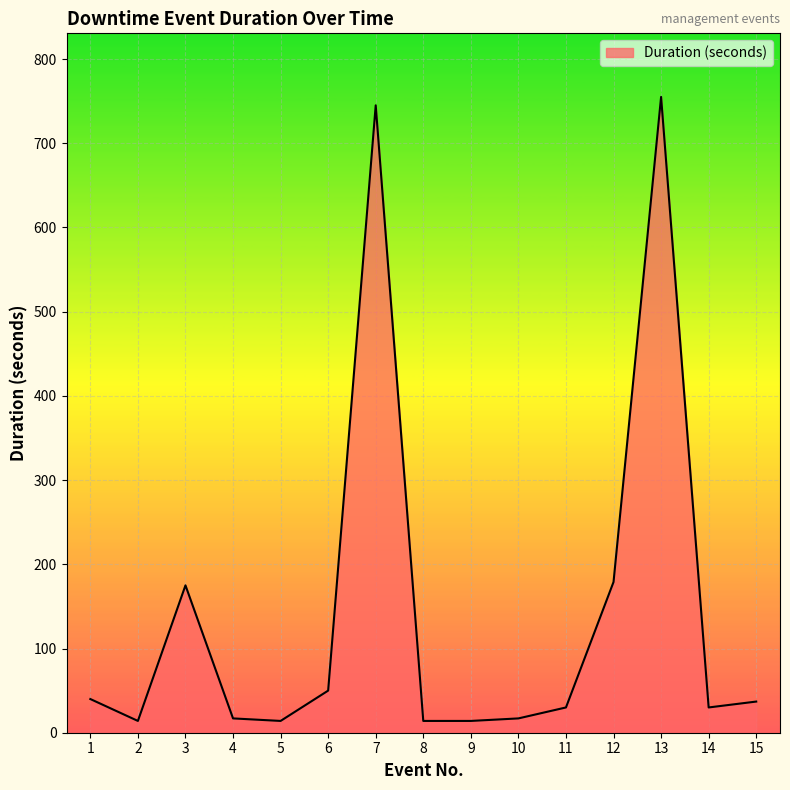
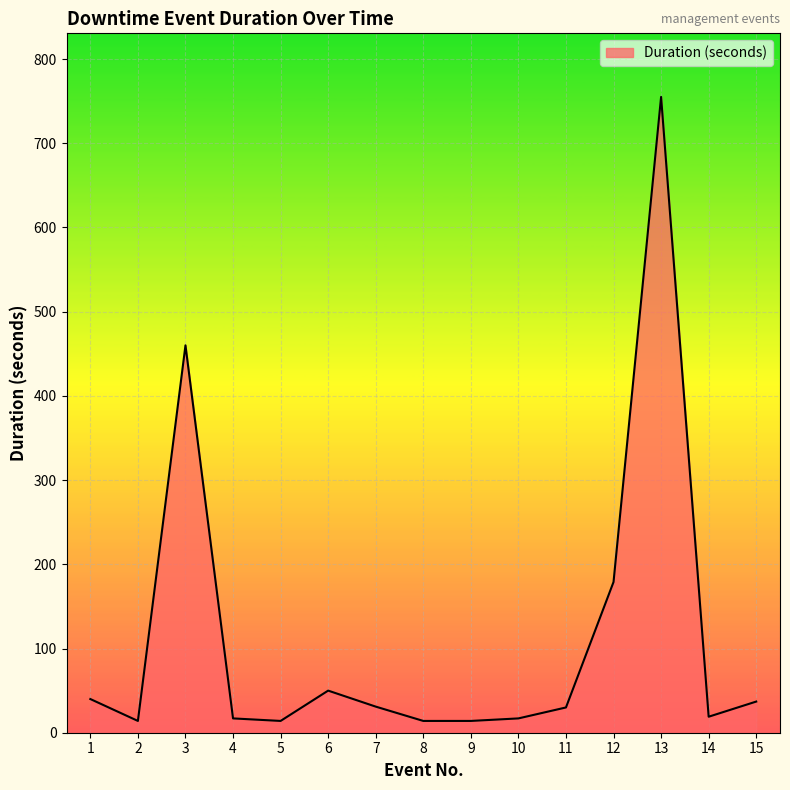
  {
    "1": 40,
    "2": 10,
-   "3": 180,
+   "3": 460,
    "4": 20,
    "5": 10,
    "6": 50,
-   "7": 750,
+   "7": 30,
    "8": 10,
    "9": 10,
    "10": 20,
    "11": 30,
    "12": 180,
    "13": 760,
-   "14": 30,
+   "14": 20,
    "15": 40
  }
